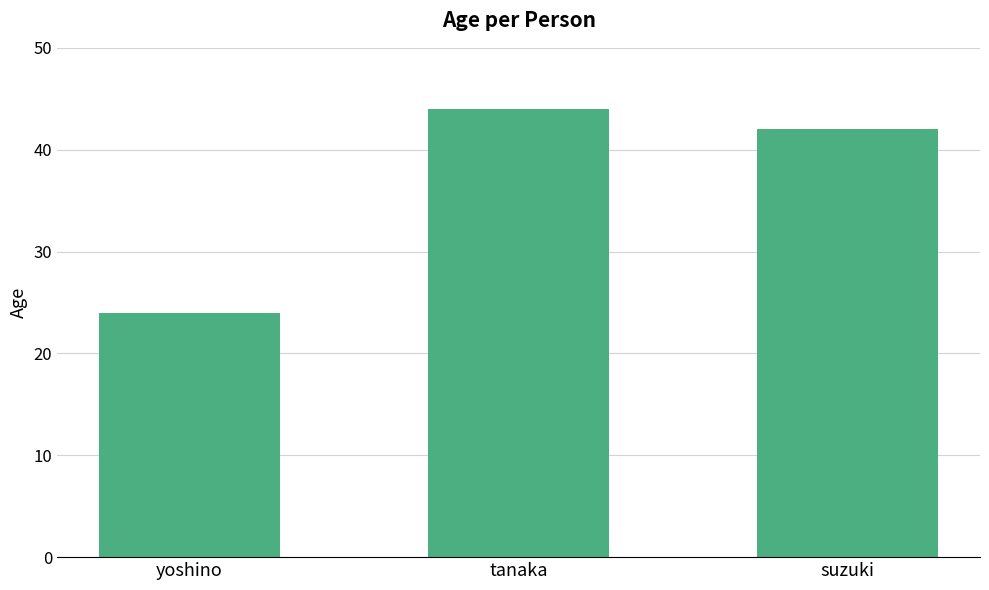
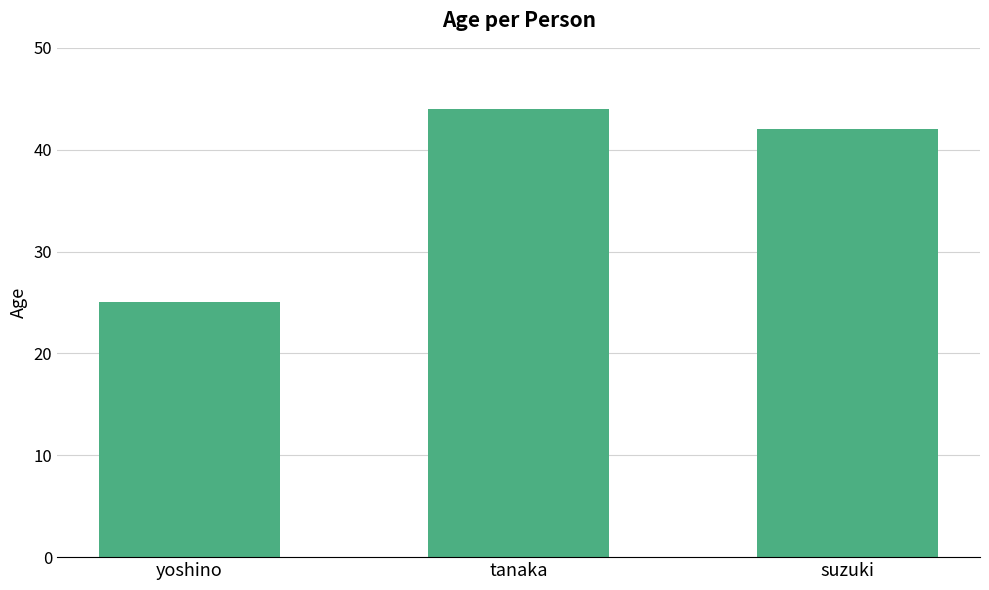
  {
-   "yoshino": 24,
+   "yoshino": 25,
    "tanaka": 44,
    "suzuki": 42
  }
